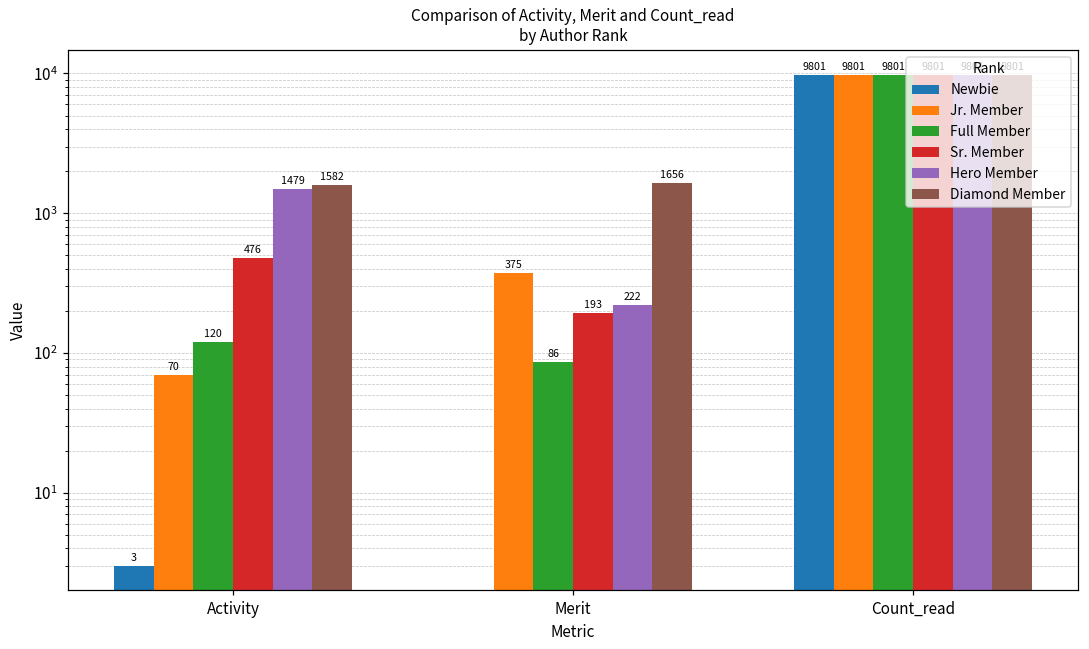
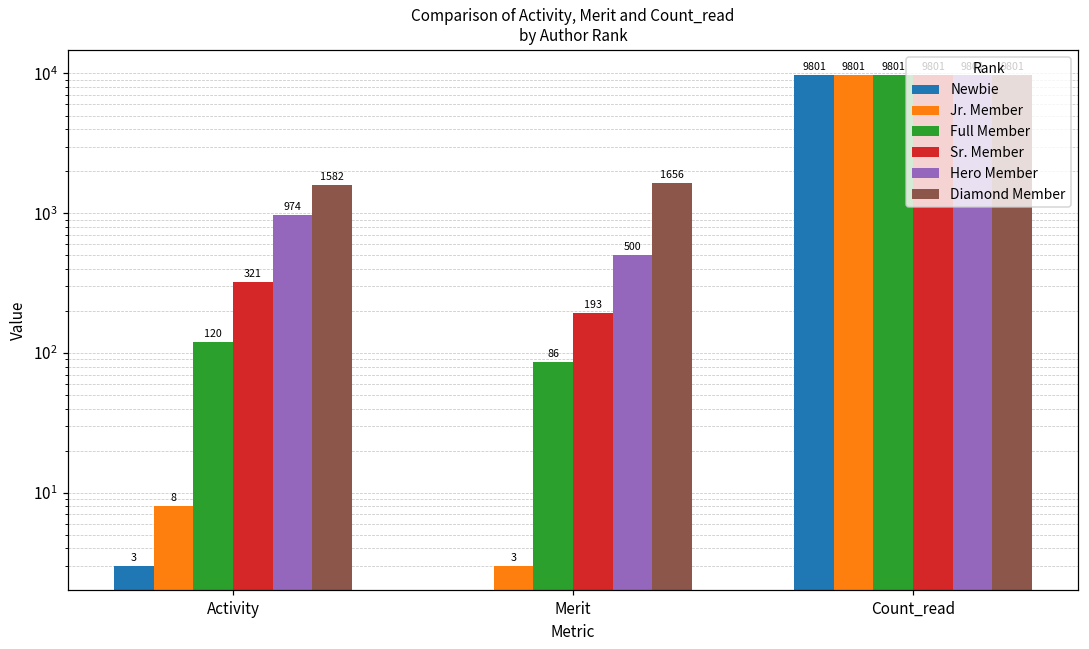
  {
    "Newbie": {
      "Activity": 3,
      "Count_read": 9801
    },
    "Jr. Member": {
-     "Activity": 70,
-     "Merit": 375,
+     "Activity": 8,
+     "Merit": 3,
      "Count_read": 9801
    },
    "Full Member": {
      "Activity": 120,
      "Merit": 86,
      "Count_read": 9801
    },
    "Sr. Member": {
-     "Activity": 476,
+     "Activity": 321,
      "Merit": 193
    },
    "Hero Member": {
-     "Activity": 1479,
-     "Merit": 222
+     "Activity": 974,
+     "Merit": 500
    },
    "Diamond Member": {
      "Activity": 1582,
      "Merit": 1656
    }
  }
